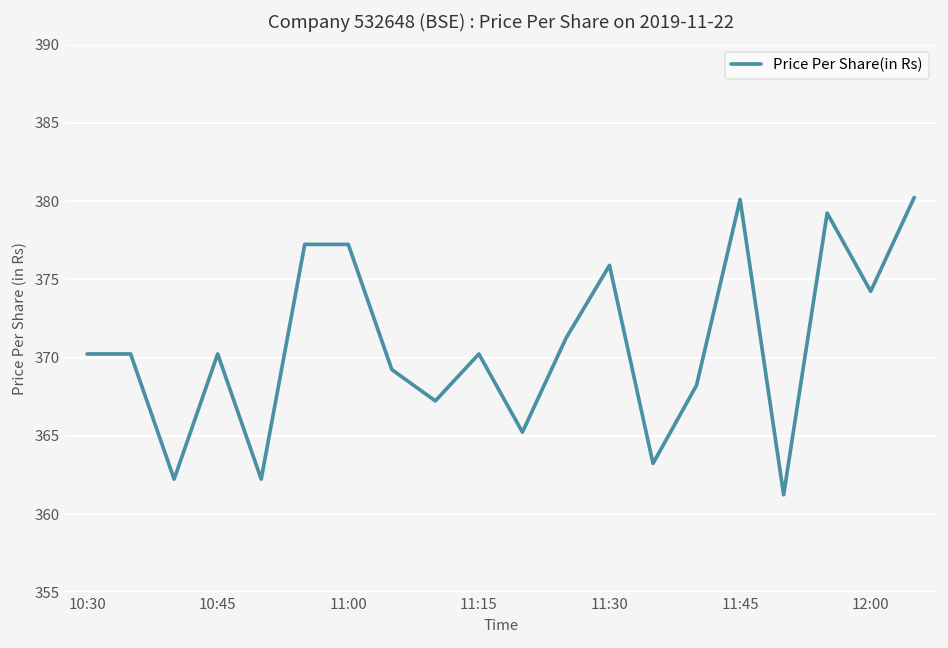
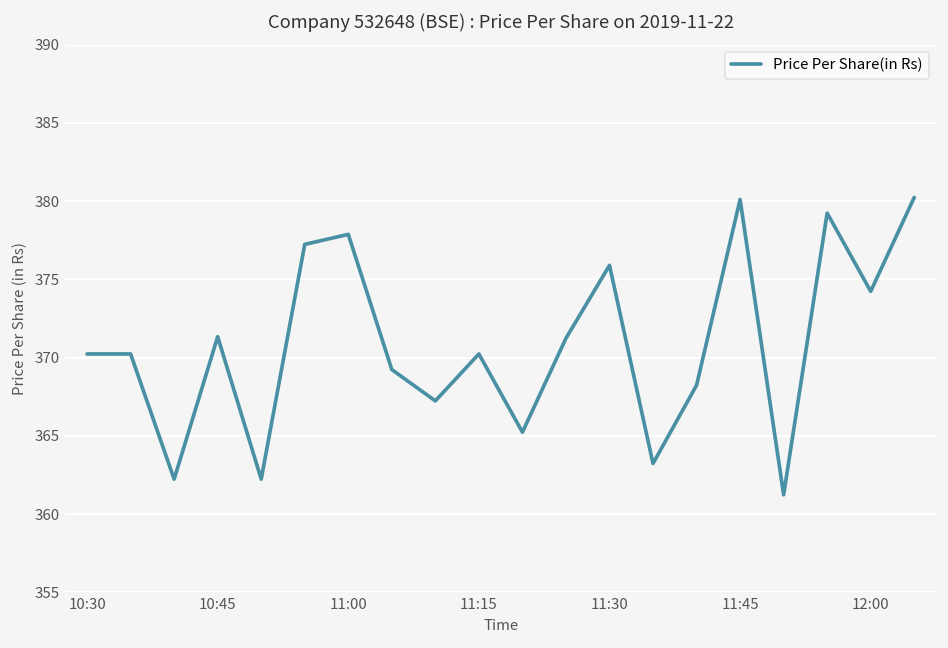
  {
    "10:30": 370.2,
-   "10:45": 370.2,
-   "11:00": 377.2,
+   "10:45": 371.3,
+   "11:00": 377.9,
    "11:15": 370.2,
    "11:30": 375.9,
    "11:45": 380.1,
    "12:00": 374.2
  }
